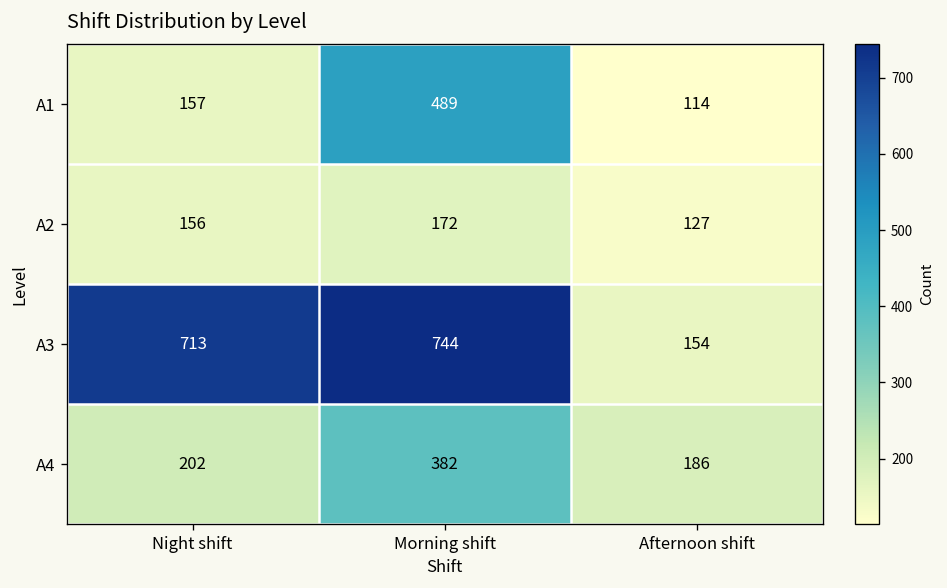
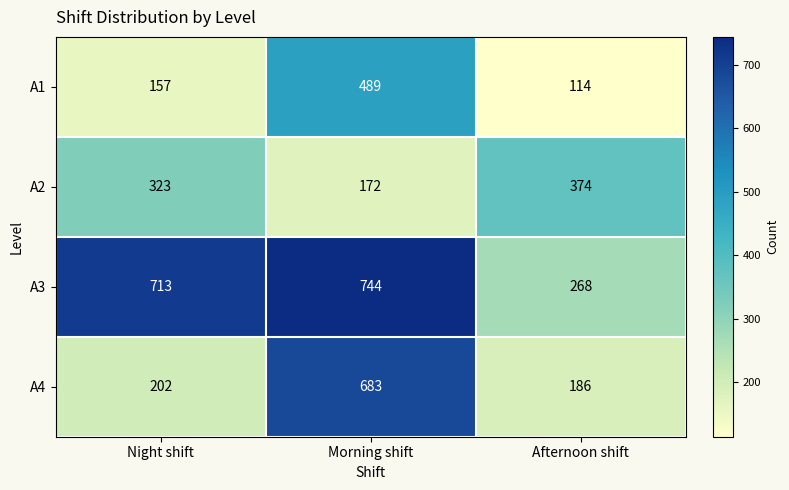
  {
    "A1": {
      "Night shift": 157,
      "Morning shift": 489,
      "Afternoon shift": 114
    },
    "A2": {
-     "Night shift": 156,
+     "Night shift": 323,
      "Morning shift": 172,
-     "Afternoon shift": 127
+     "Afternoon shift": 374
    },
    "A3": {
      "Night shift": 713,
      "Morning shift": 744,
-     "Afternoon shift": 154
+     "Afternoon shift": 268
    },
    "A4": {
      "Night shift": 202,
-     "Morning shift": 382,
+     "Morning shift": 683,
      "Afternoon shift": 186
    }
  }
